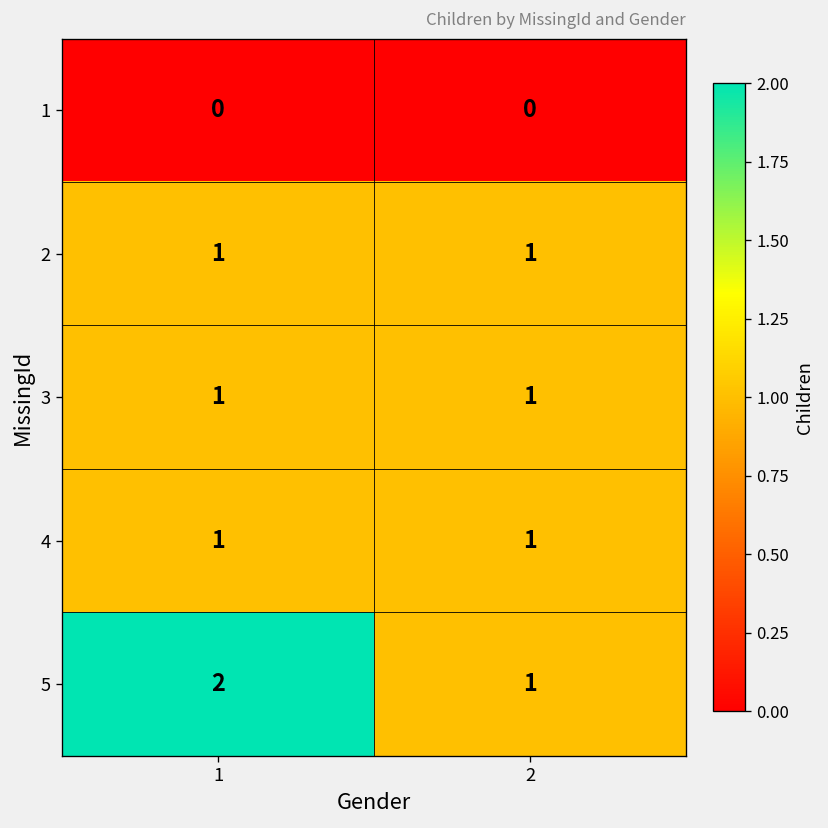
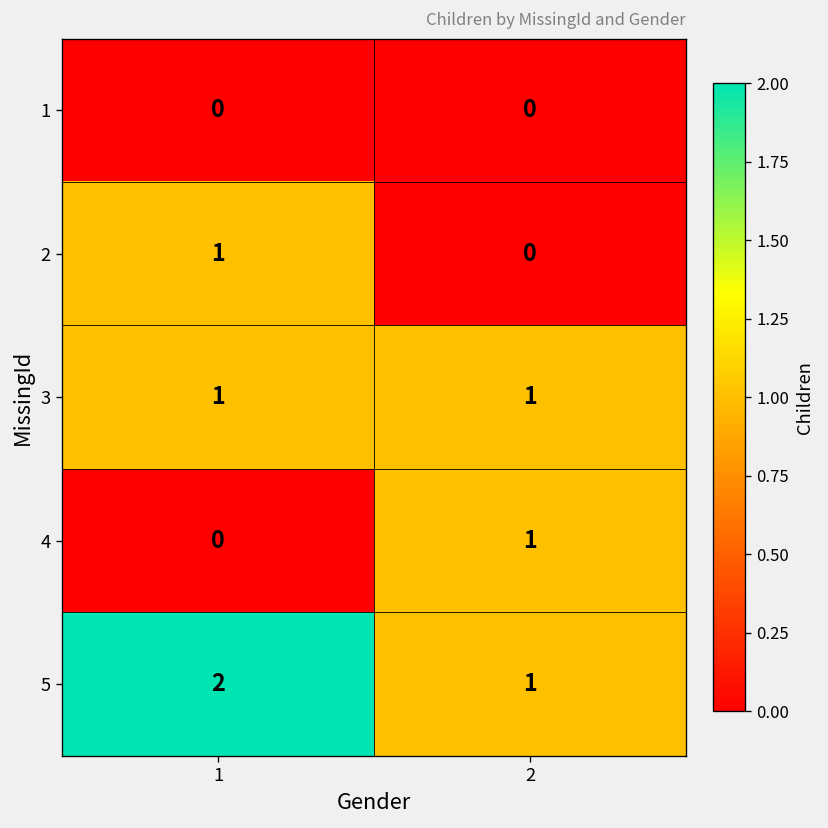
  {
    "1": {
      "1": 0,
      "2": 0
    },
    "2": {
      "1": 1,
-     "2": 1
+     "2": 0
    },
    "3": {
      "1": 1,
      "2": 1
    },
    "4": {
-     "1": 1,
+     "1": 0,
      "2": 1
    },
    "5": {
      "1": 2,
      "2": 1
    }
  }
